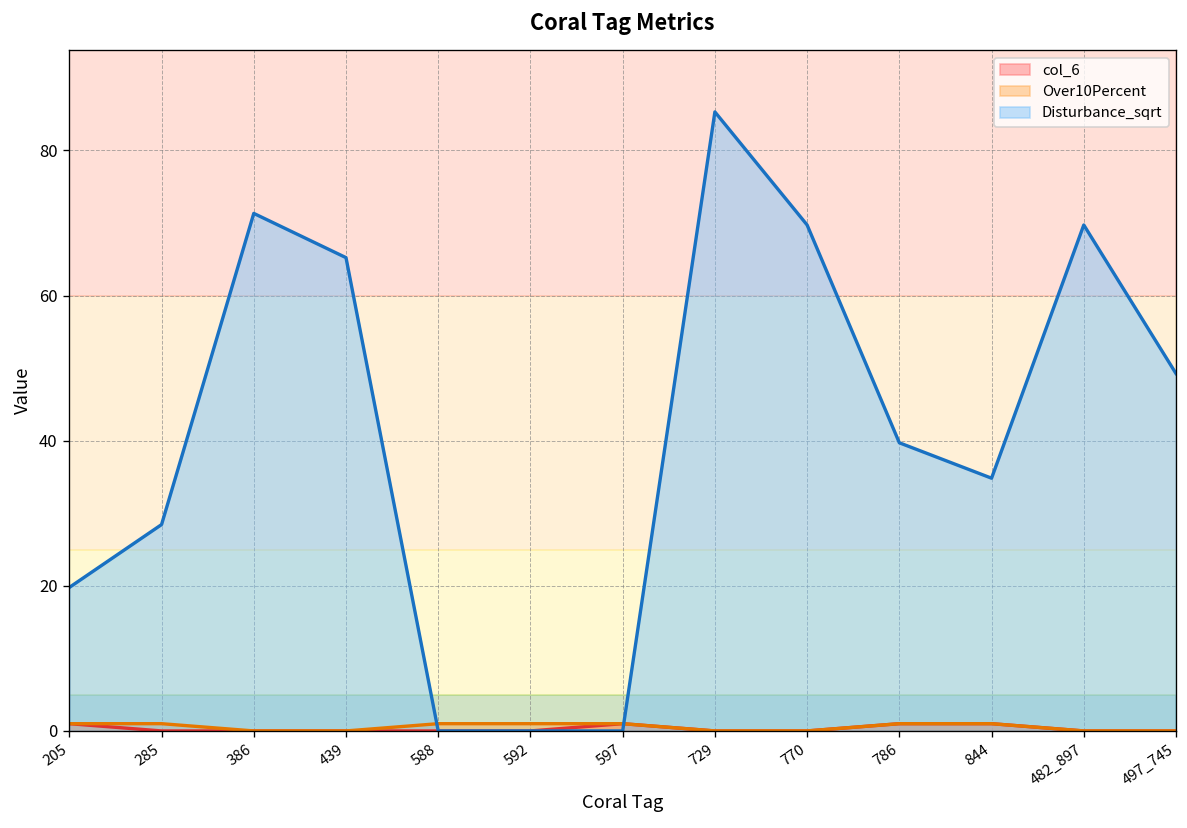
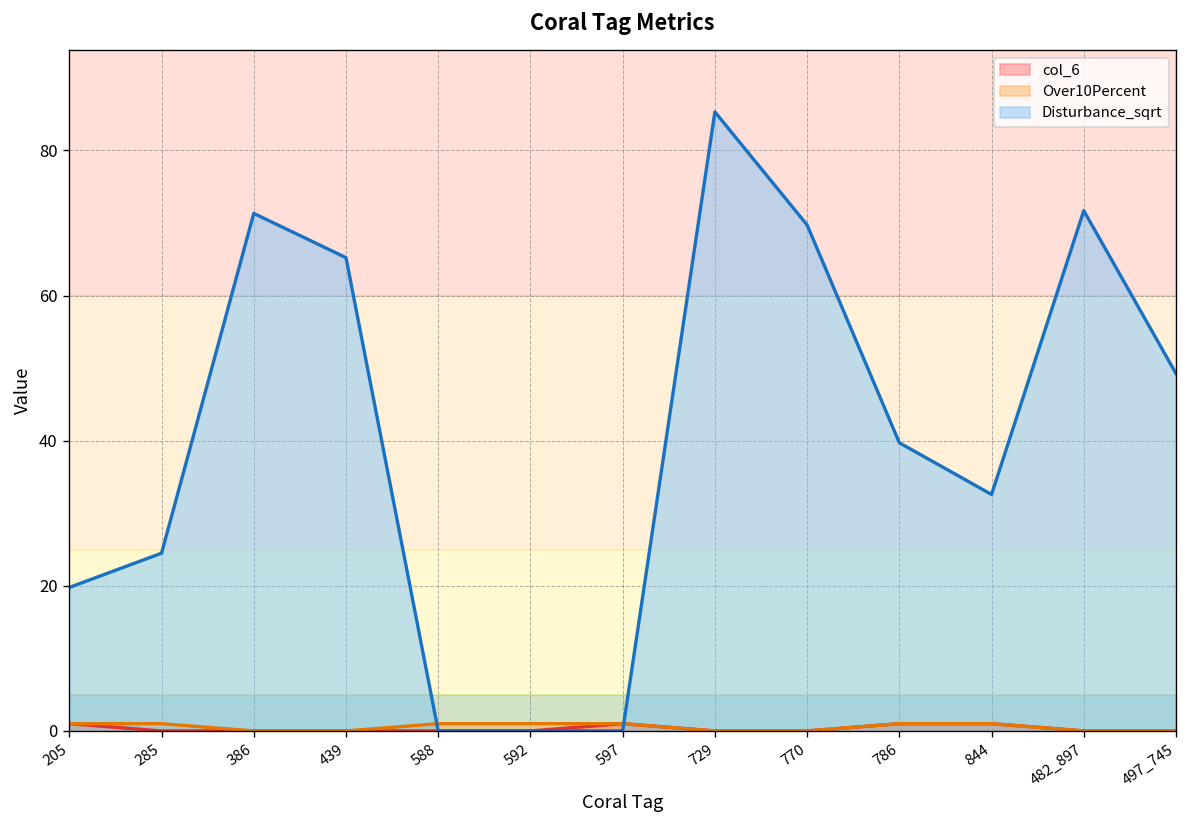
  {
    "Disturbance_sqrt": {
      "205": 20,
-     "285": 28,
+     "285": 24,
      "386": 71,
      "439": 65,
      "597": 0,
      "729": 85,
      "770": 70,
      "786": 40,
-     "844": 35,
-     "482_897": 70,
+     "844": 33,
+     "482_897": 72,
      "497_745": 49
    }
  }
